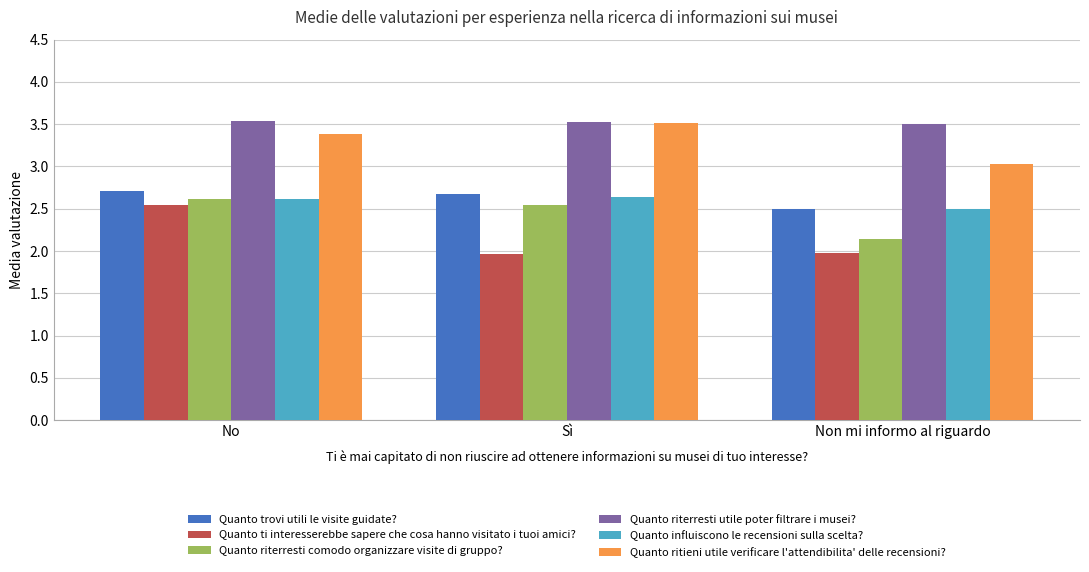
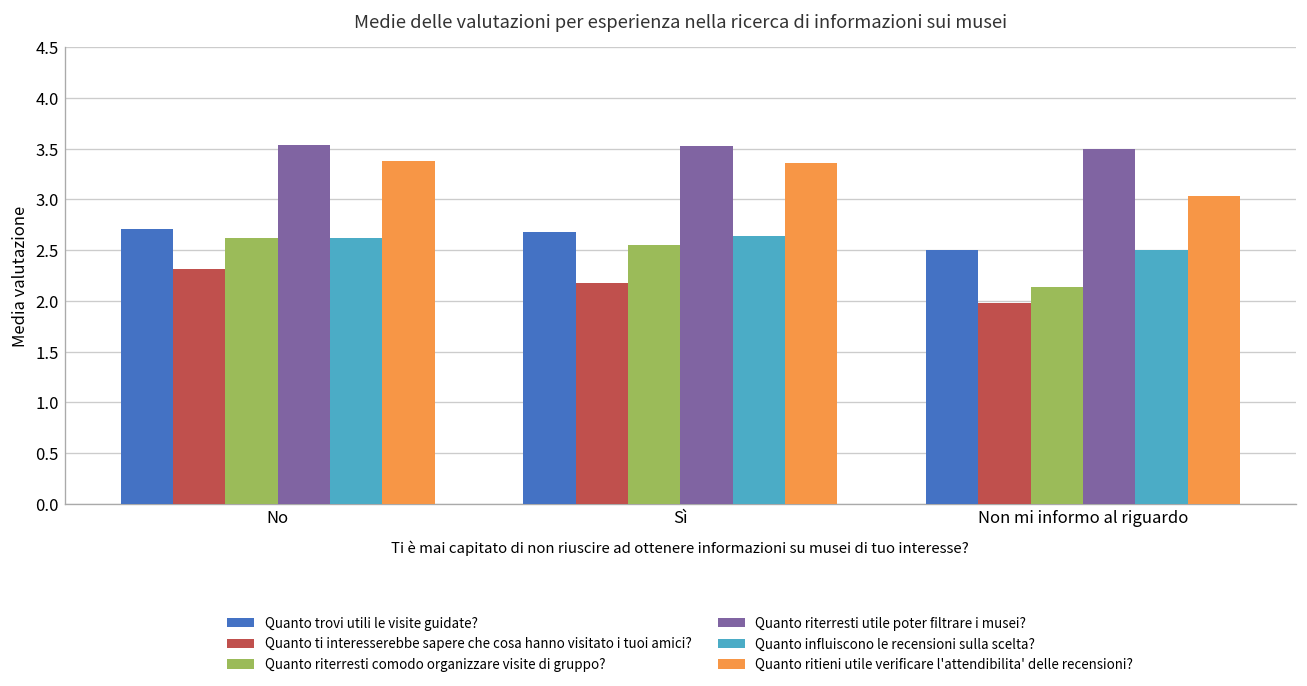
  {
    "Quanto ti interesserebbe sapere che cosa hanno visitato i tuoi amici?": {
-     "No": 2.5,
-     "Sì": 2.0,
+     "No": 2.3,
+     "Sì": 2.2,
      "Non mi informo al riguardo": 2.0
    },
    "Quanto riterresti comodo organizzare visite di gruppo?": {
      "No": 2.6,
      "Sì": 2.6,
      "Non mi informo al riguardo": 2.1
    },
    "Quanto riterresti utile poter filtrare i musei?": {
      "No": 3.5,
      "Sì": 3.5,
      "Non mi informo al riguardo": 3.5
    },
    "Quanto ritieni utile verificare l'attendibilita' delle recensioni?": {
      "No": 3.4,
-     "Sì": 3.5,
+     "Sì": 3.4,
      "Non mi informo al riguardo": 3.0
    }
  }
